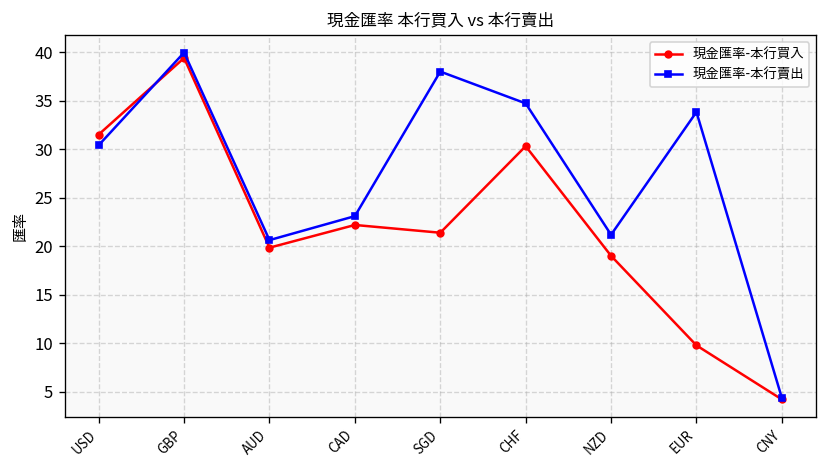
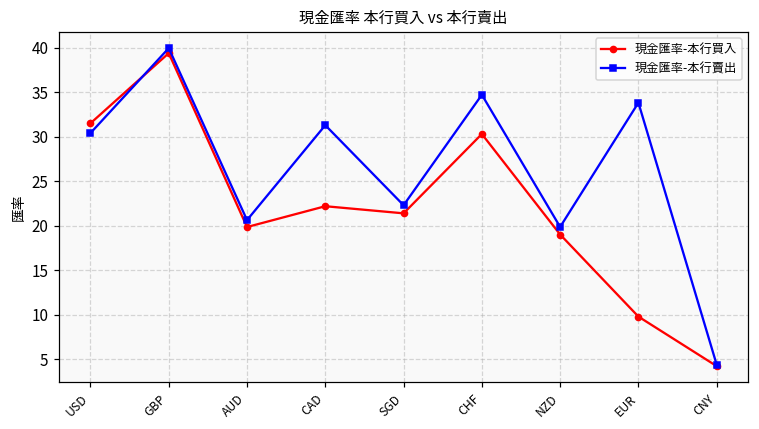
  {
    "現金匯率-本行買入": {
      "USD": 32,
      "GBP": 39,
      "AUD": 20,
      "CAD": 22,
      "SGD": 21,
      "CHF": 30,
      "NZD": 19,
      "EUR": 10
    },
    "現金匯率-本行賣出": {
      "USD": 30,
      "GBP": 40,
      "AUD": 21,
-     "CAD": 23,
-     "SGD": 38,
+     "CAD": 31,
+     "SGD": 22,
      "CHF": 35,
-     "NZD": 21,
+     "NZD": 20,
      "EUR": 34
    }
  }
